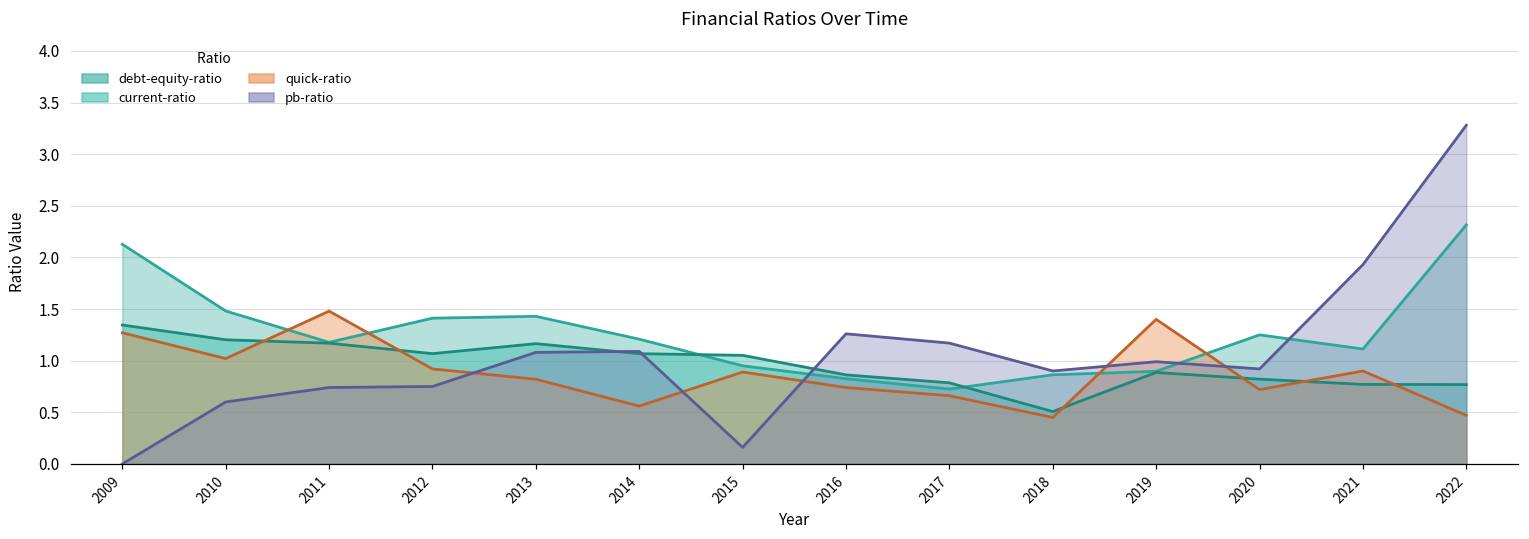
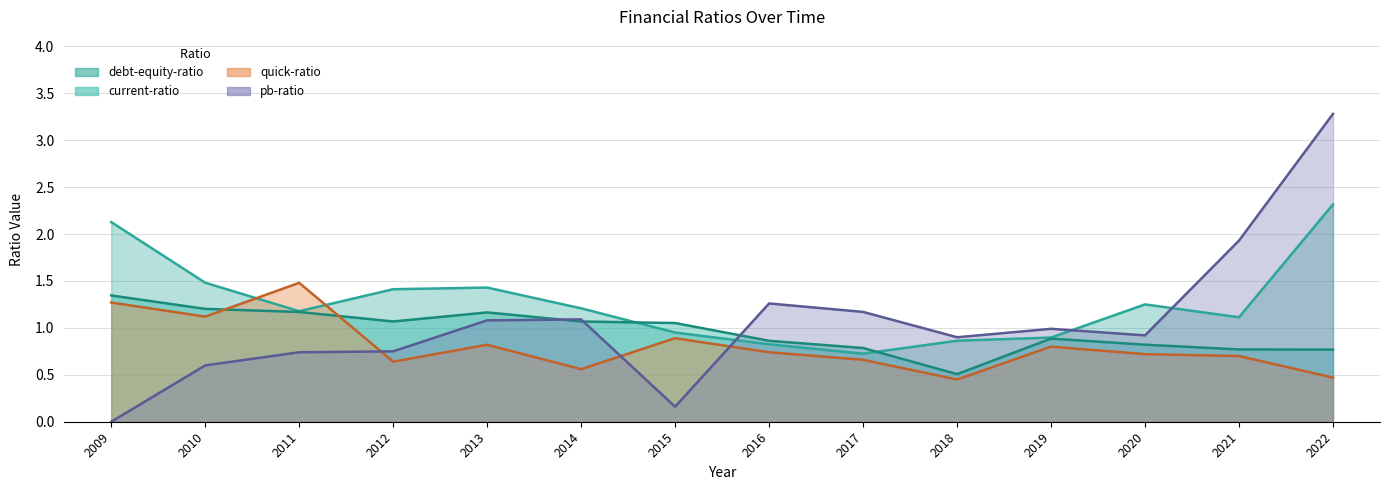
  {
    "quick-ratio": {
      "2009": 1.3,
-     "2010": 1.0,
+     "2010": 1.1,
      "2011": 1.5,
-     "2012": 0.9,
+     "2012": 0.6,
      "2013": 0.8,
      "2014": 0.6,
      "2015": 0.9,
      "2016": 0.7,
      "2017": 0.7,
      "2018": 0.5,
-     "2019": 1.4,
+     "2019": 0.8,
      "2020": 0.7,
-     "2021": 0.9,
+     "2021": 0.7,
      "2022": 0.5
    }
  }
